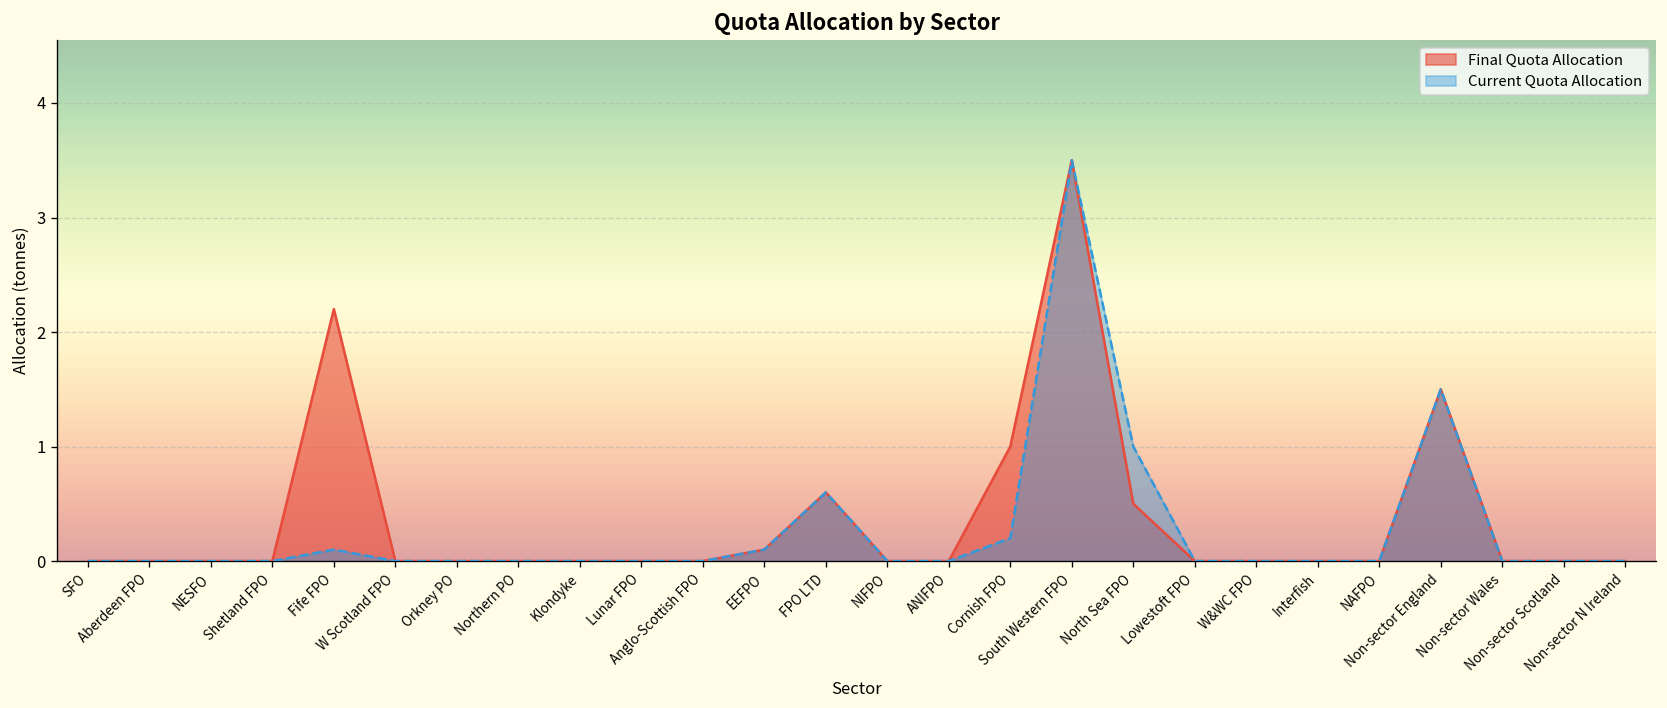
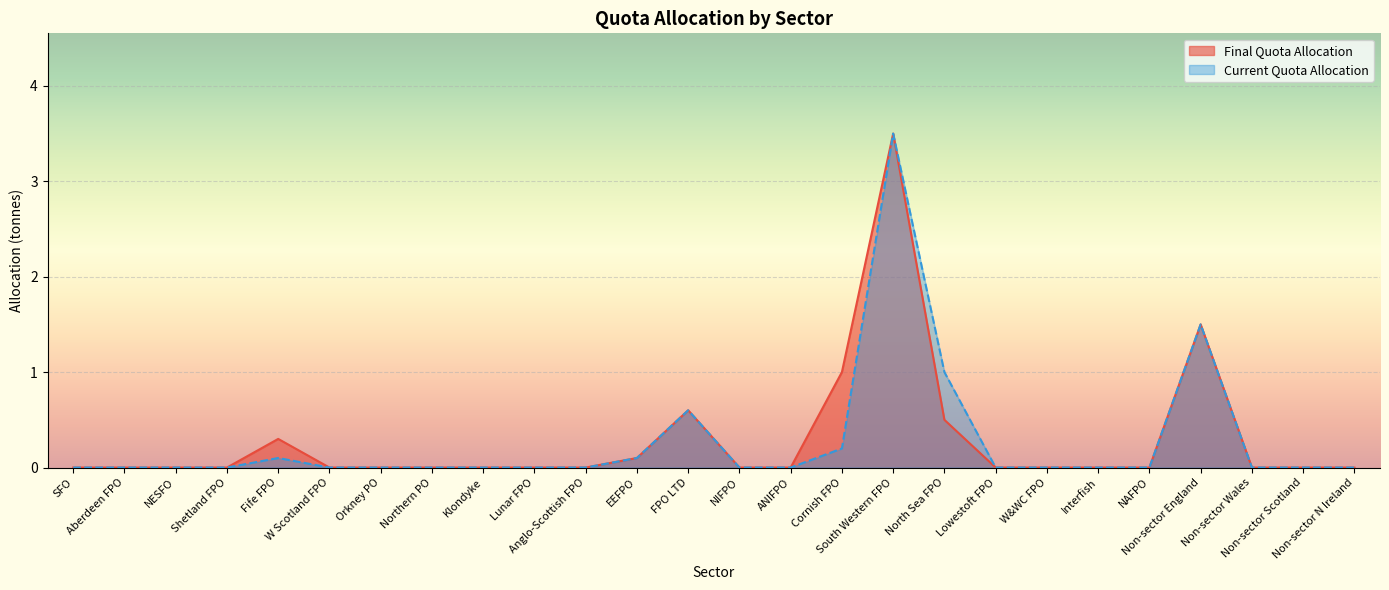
  {
    "Final Quota Allocation": {
-     "Fife FPO": 2.2,
+     "Fife FPO": 0.3,
      "Cornish FPO": 1.0,
      "North Sea FPO": 0.5
    },
    "Current Quota Allocation": {
      "Fife FPO": 0.1,
      "Cornish FPO": 0.2,
      "North Sea FPO": 1.0
    }
  }
